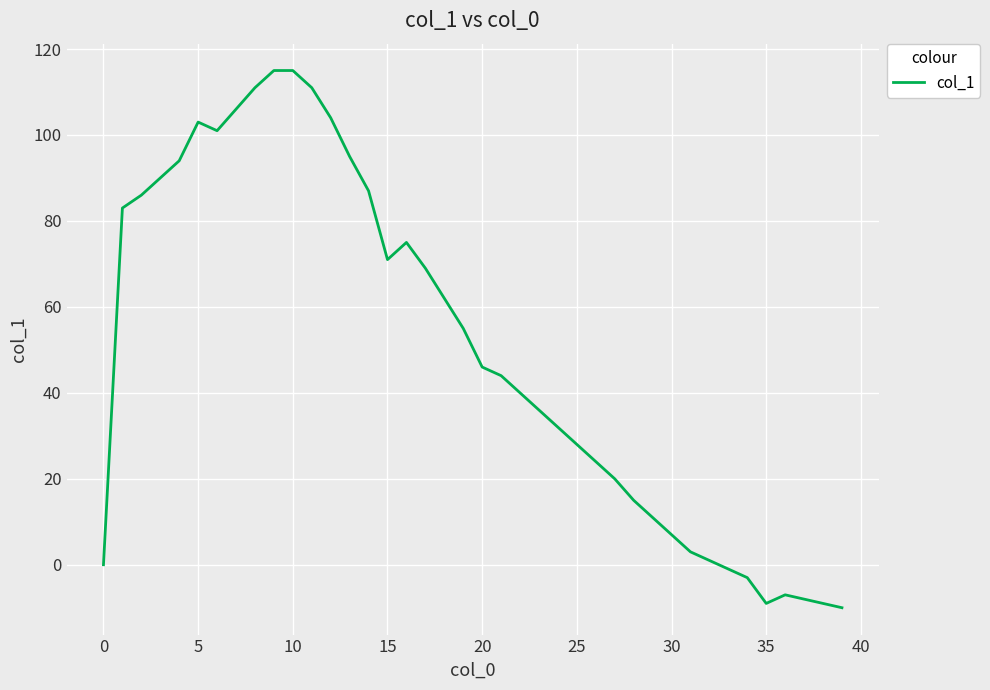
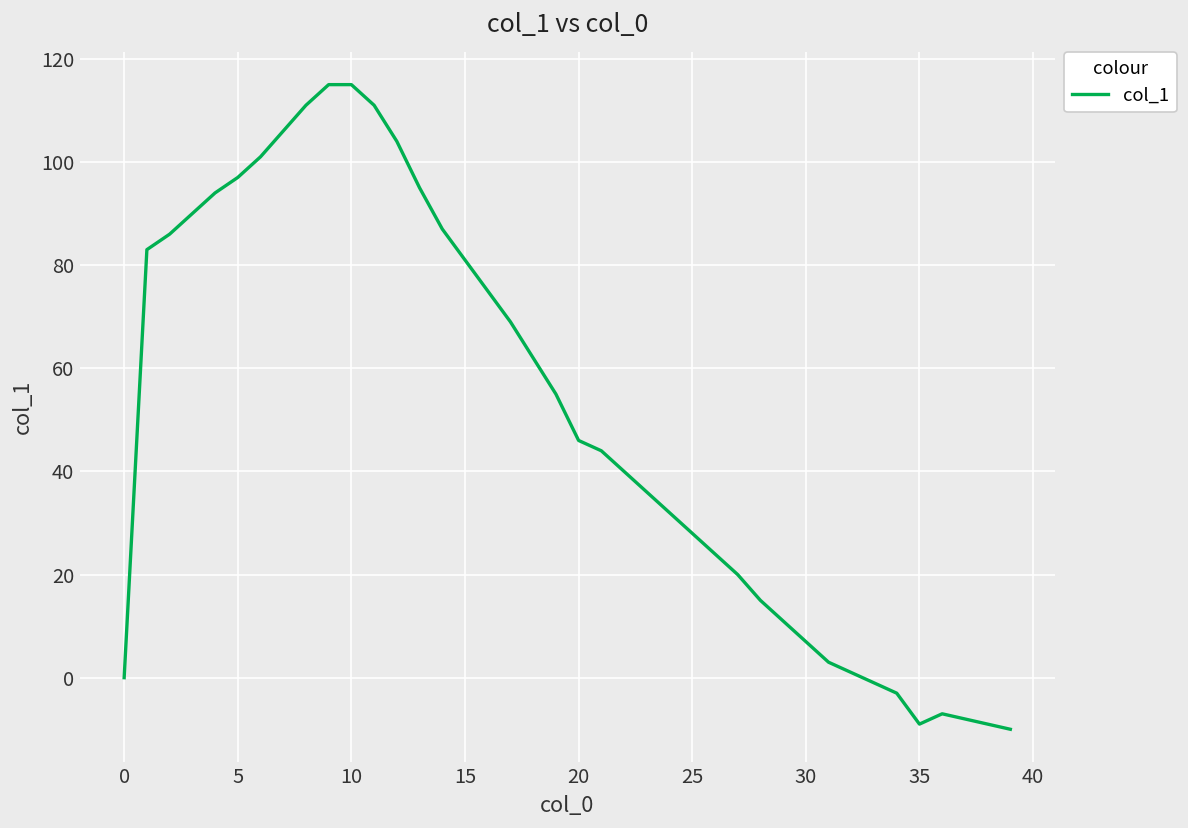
  {
    "0": 0,
-   "5": 103,
+   "5": 97,
    "10": 115,
-   "15": 71,
+   "15": 81,
    "20": 46,
    "25": 28,
    "30": 7,
    "35": -9
  }
